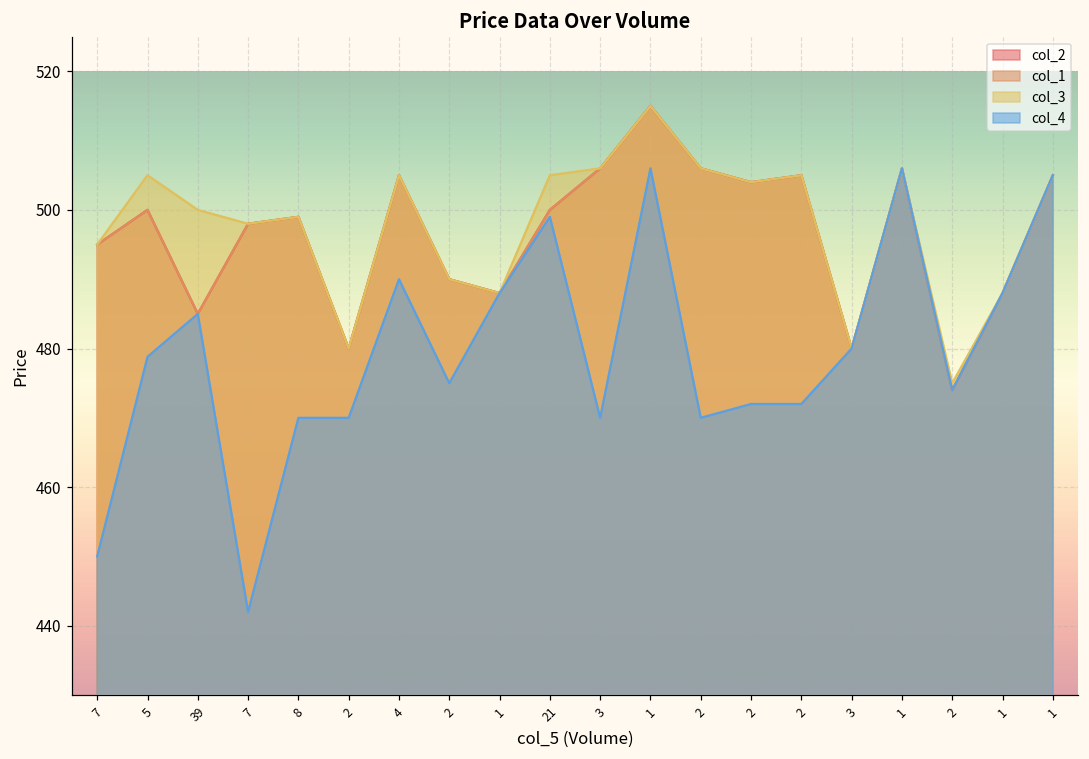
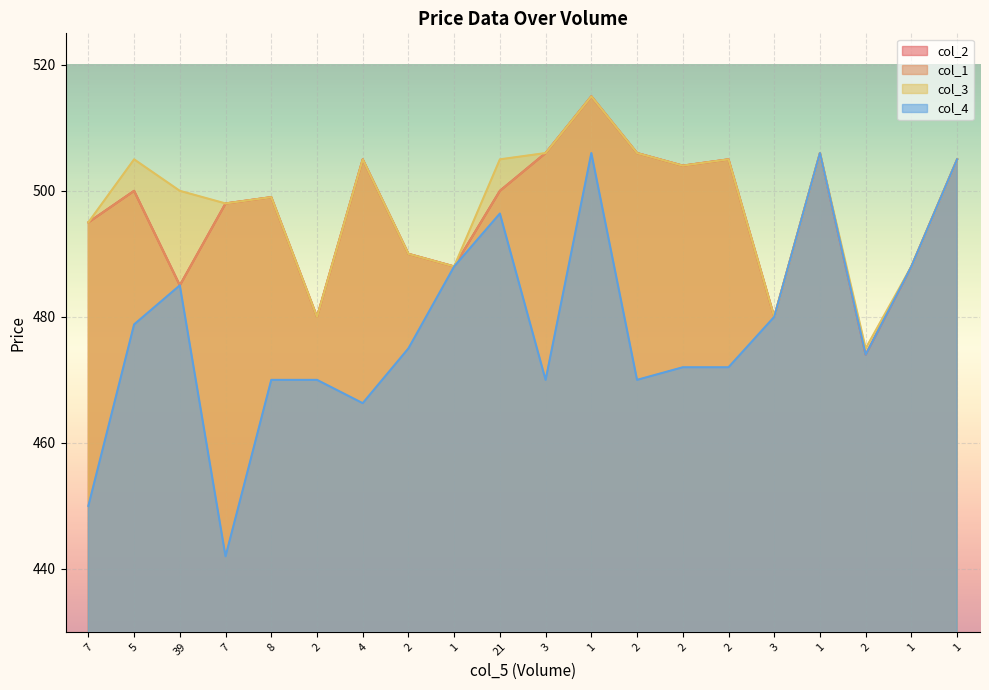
  {
    "col_4": {
      "5": 479,
      "8": 470,
-     "4": 490,
-     "21": 499
+     "4": 466,
+     "21": 496
    }
  }
